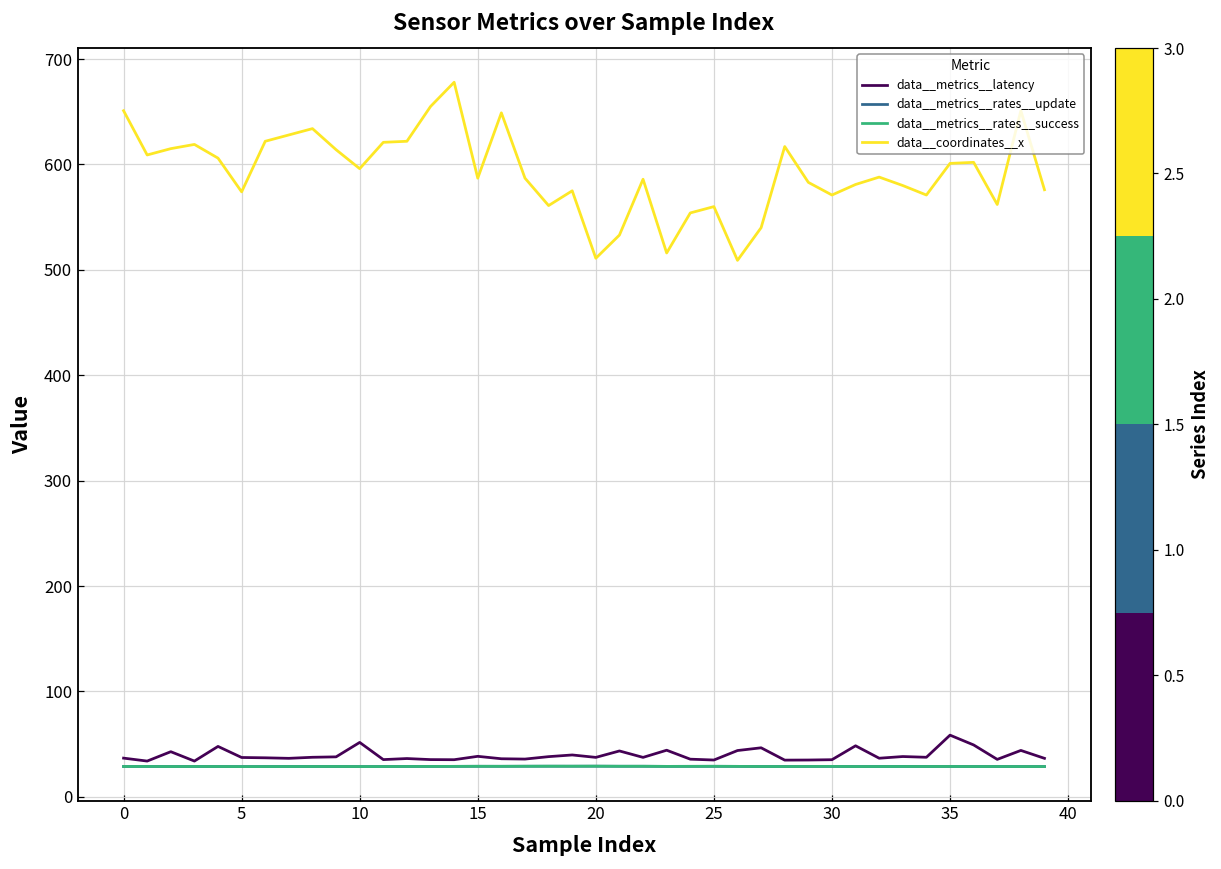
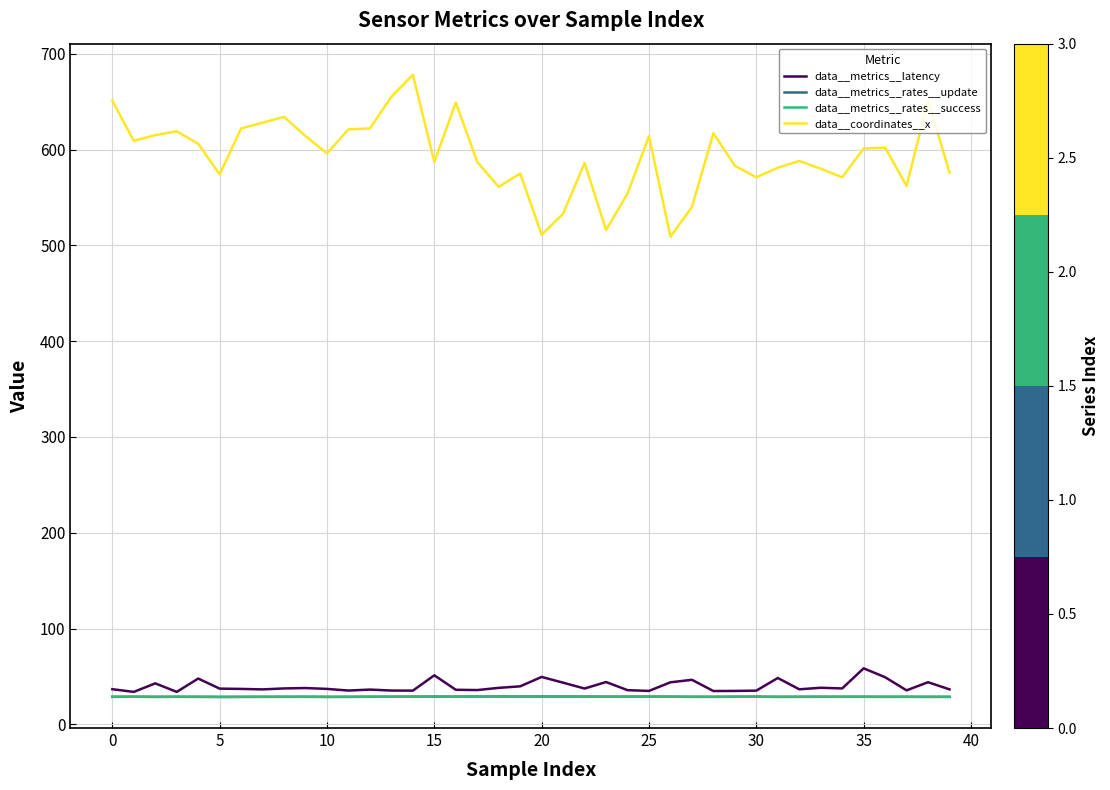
  {
    "data__metrics__latency": {
      "0": 40,
      "5": 40,
-     "10": 50,
-     "15": 40,
-     "20": 40,
+     "10": 40,
+     "15": 50,
+     "20": 50,
      "25": 30,
      "30": 40,
      "35": 60
    },
    "data__metrics__rates__success": {
      "0": 30,
      "5": 30,
      "10": 30,
      "15": 30,
      "20": 30,
      "25": 30,
      "30": 30,
      "35": 30
    },
    "data__coordinates__x": {
      "0": 650,
      "5": 570,
      "10": 600,
      "15": 590,
      "20": 510,
-     "25": 560,
+     "25": 610,
      "30": 570,
      "35": 600
    }
  }
